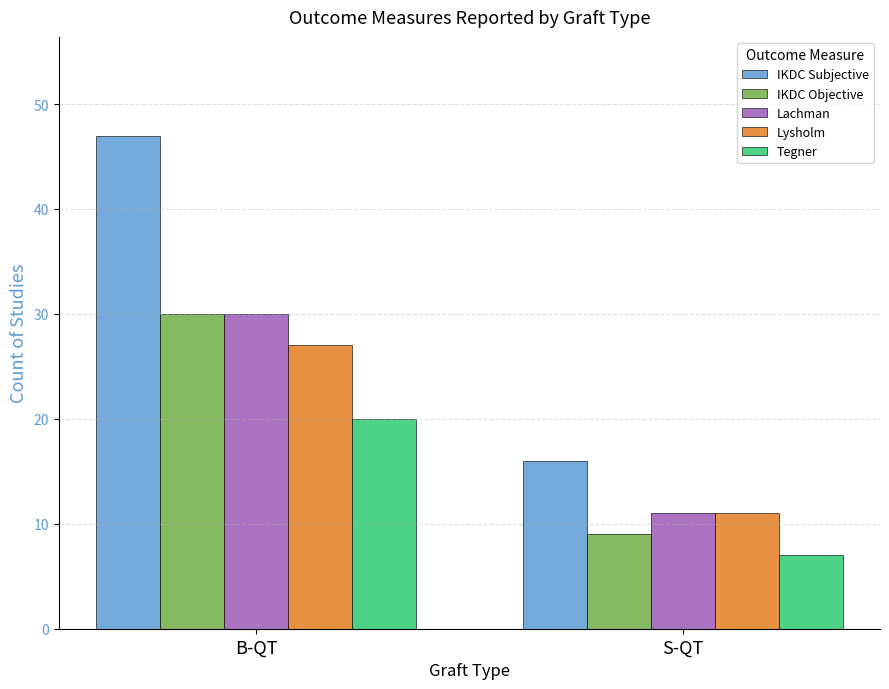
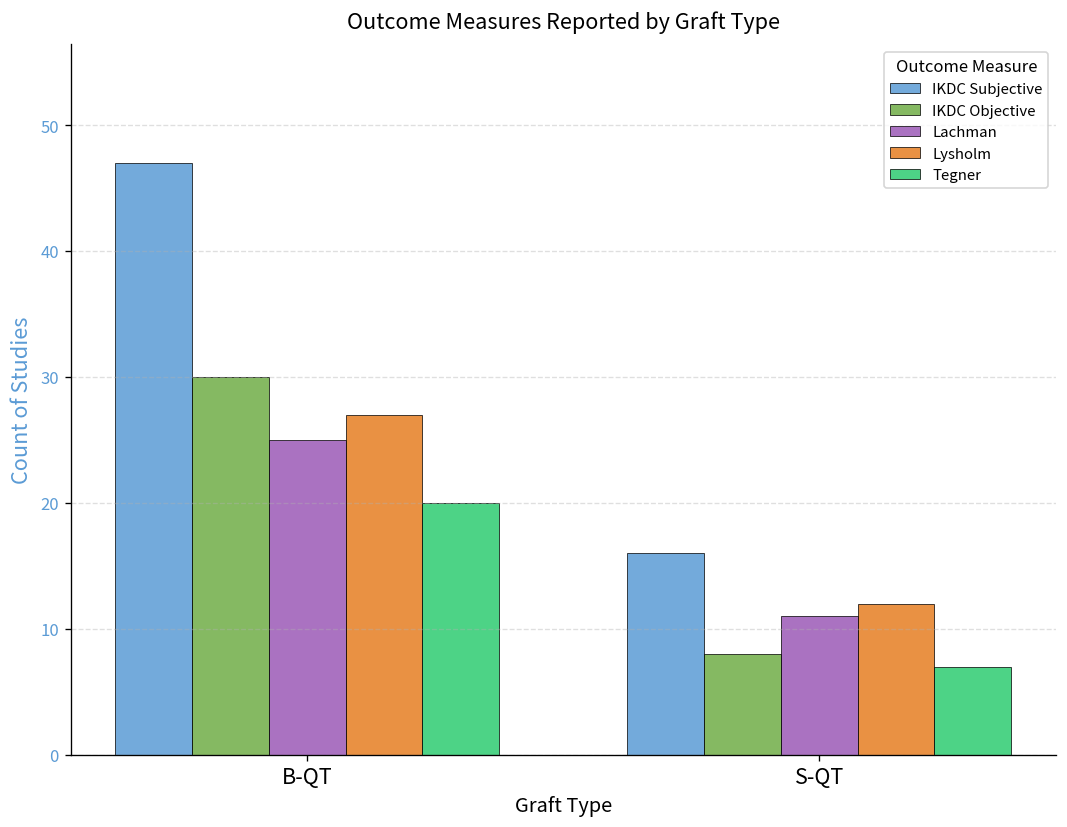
  {
    "IKDC Subjective": {
      "B-QT": 47,
      "S-QT": 16
    },
    "IKDC Objective": {
      "B-QT": 30,
-     "S-QT": 9
+     "S-QT": 8
    },
    "Lachman": {
-     "B-QT": 30,
+     "B-QT": 25,
      "S-QT": 11
    },
    "Lysholm": {
      "B-QT": 27,
-     "S-QT": 11
+     "S-QT": 12
    },
    "Tegner": {
      "B-QT": 20,
      "S-QT": 7
    }
  }
